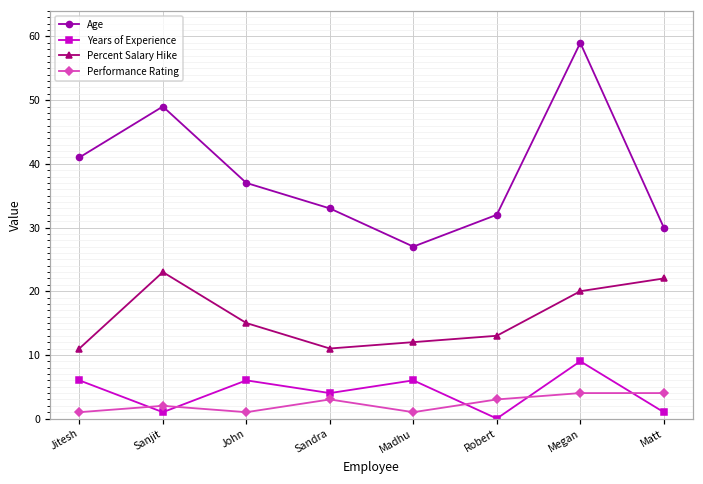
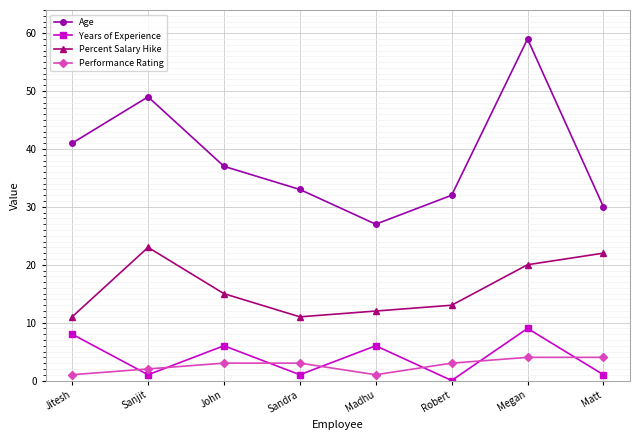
  {
    "Years of Experience": {
-     "Jitesh": 6,
+     "Jitesh": 8,
      "Sanjit": 1,
      "John": 6,
-     "Sandra": 4,
+     "Sandra": 1,
      "Madhu": 6,
      "Robert": 0,
      "Megan": 9,
      "Matt": 1
    },
    "Performance Rating": {
      "Jitesh": 1,
      "Sanjit": 2,
-     "John": 1,
+     "John": 3,
      "Sandra": 3,
      "Madhu": 1,
      "Robert": 3,
      "Megan": 4,
      "Matt": 4
    }
  }
